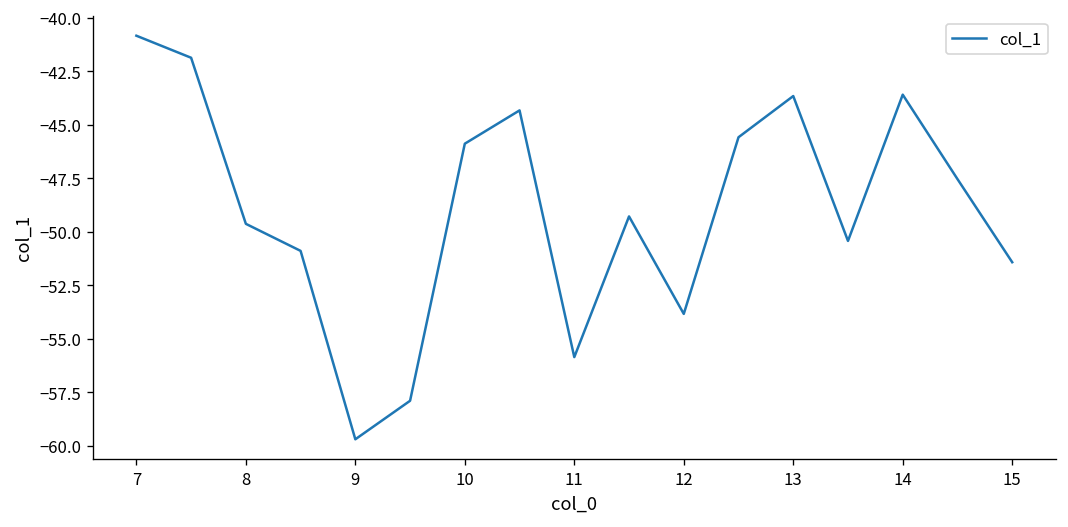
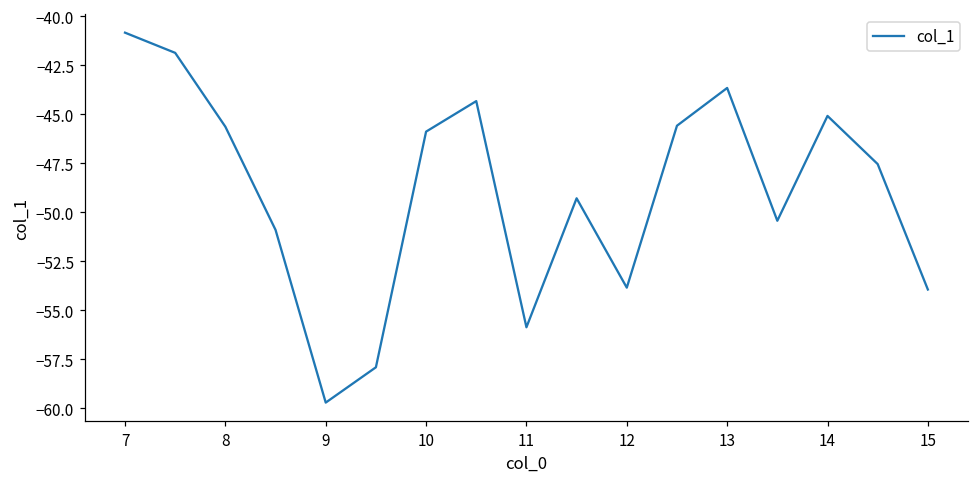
  {
    "7": -40.8,
-   "8": -49.6,
+   "8": -45.6,
    "9": -59.7,
    "10": -45.9,
    "11": -55.9,
    "12": -53.8,
    "13": -43.7,
-   "14": -43.6,
-   "15": -51.4
+   "14": -45.1,
+   "15": -53.9
  }
